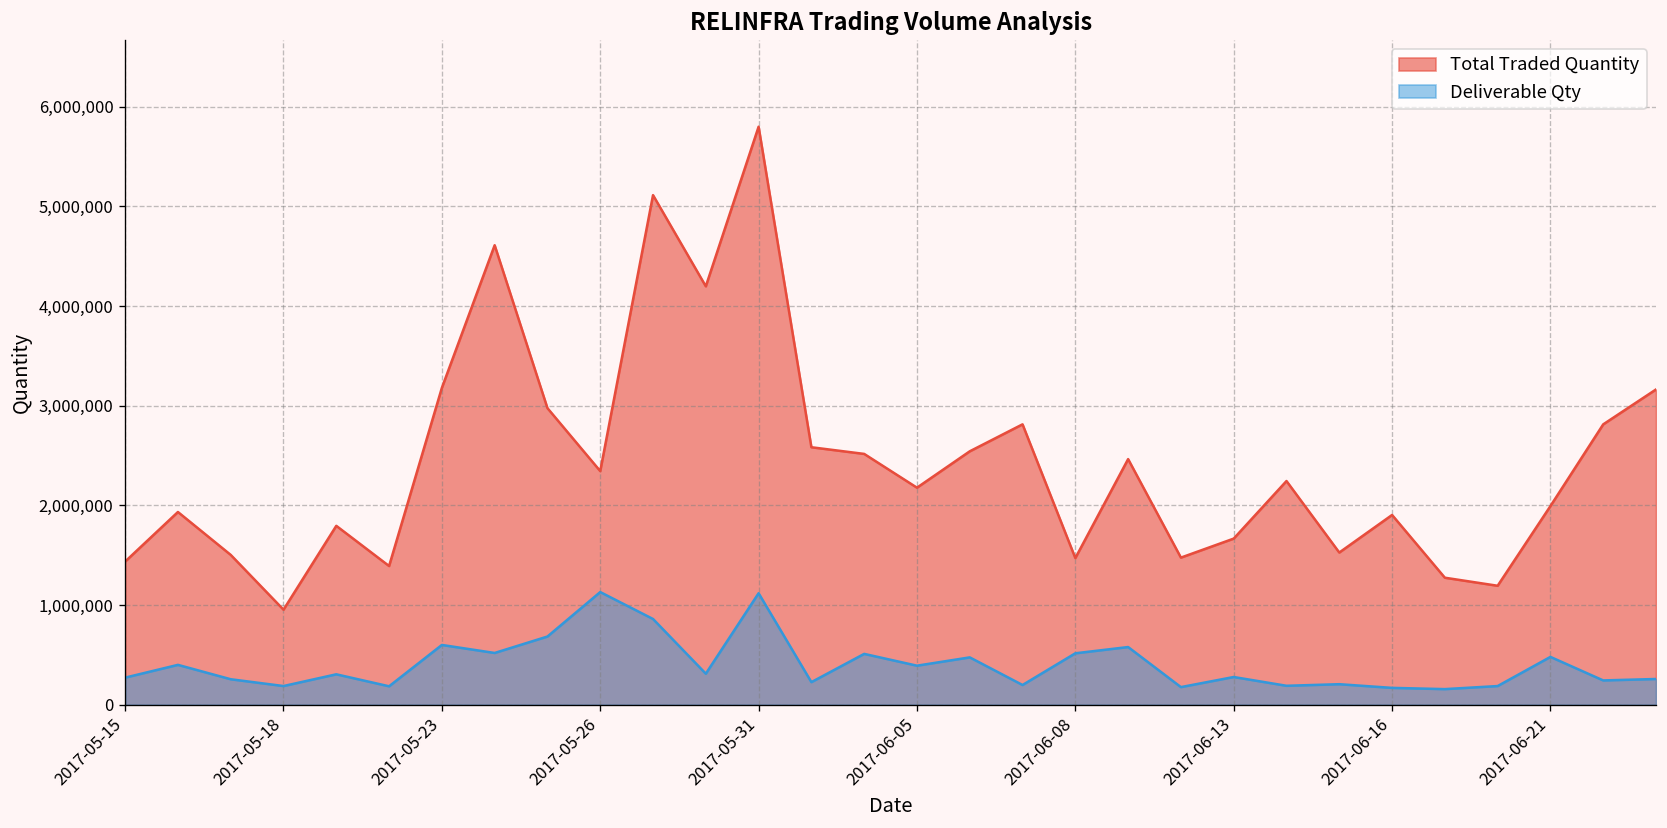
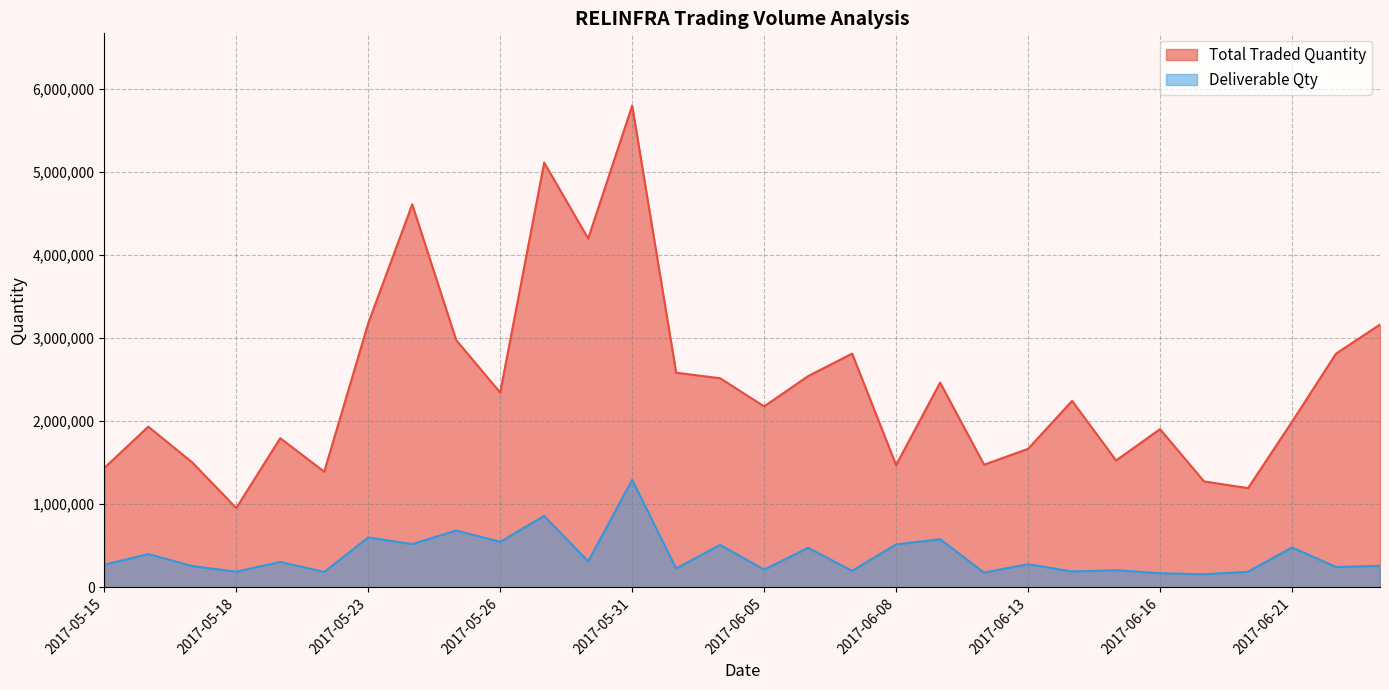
  {
    "Total Traded Quantity": {
      "2017-05-15": "1,400,000",
      "2017-05-18": "1,000,000",
      "2017-05-23": "3,200,000",
      "2017-05-26": "2,300,000",
      "2017-05-31": "5,800,000",
      "2017-06-05": "2,200,000",
      "2017-06-08": "1,500,000",
      "2017-06-13": "1,700,000",
      "2017-06-16": "1,900,000",
      "2017-06-21": "2,000,000"
    },
    "Deliverable Qty": {
      "2017-05-15": "300,000",
      "2017-05-18": "200,000",
      "2017-05-23": "600,000",
-     "2017-05-26": "1,100,000",
-     "2017-05-31": "1,100,000",
-     "2017-06-05": "400,000",
+     "2017-05-26": "500,000",
+     "2017-05-31": "1,300,000",
+     "2017-06-05": "200,000",
      "2017-06-08": "500,000",
      "2017-06-13": "300,000",
      "2017-06-16": "200,000",
      "2017-06-21": "500,000"
    }
  }
